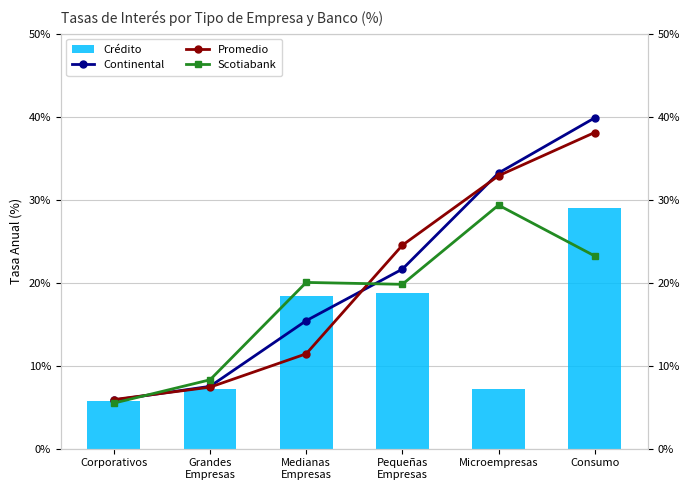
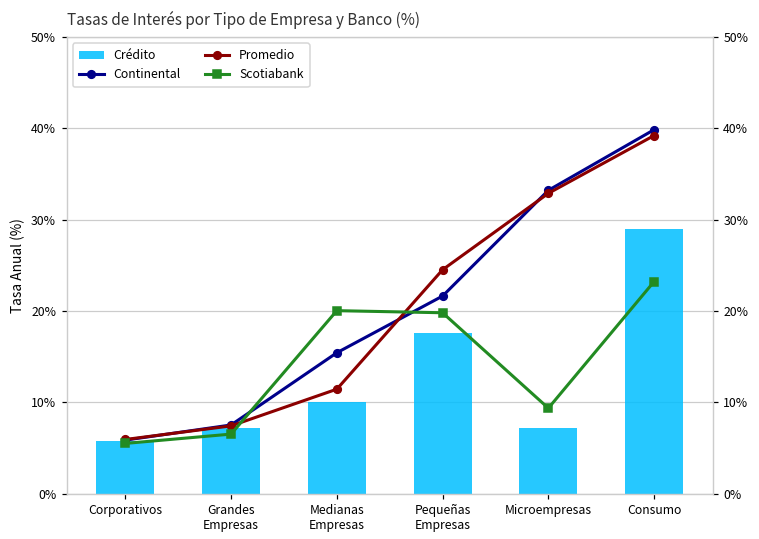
  {
    "Crédito": {
      "Corporativos": "6%",
      "Grandes Empresas": "7%",
-     "Medianas Empresas": "18%",
-     "Pequeñas Empresas": "19%",
+     "Medianas Empresas": "10%",
+     "Pequeñas Empresas": "18%",
      "Microempresas": "7%",
      "Consumo": "29%"
    },
    "Continental": {
      "Medianas Empresas": "15%",
      "Pequeñas Empresas": "22%",
      "Microempresas": "33%",
      "Consumo": "40%"
    },
    "Promedio": {
      "Medianas Empresas": "11%",
      "Pequeñas Empresas": "25%",
      "Microempresas": "33%",
-     "Consumo": "38%"
+     "Consumo": "39%"
    },
    "Scotiabank": {
      "Corporativos": "5%",
-     "Grandes Empresas": "8%",
+     "Grandes Empresas": "7%",
      "Medianas Empresas": "20%",
      "Pequeñas Empresas": "20%",
-     "Microempresas": "29%",
+     "Microempresas": "9%",
      "Consumo": "23%"
    }
  }
